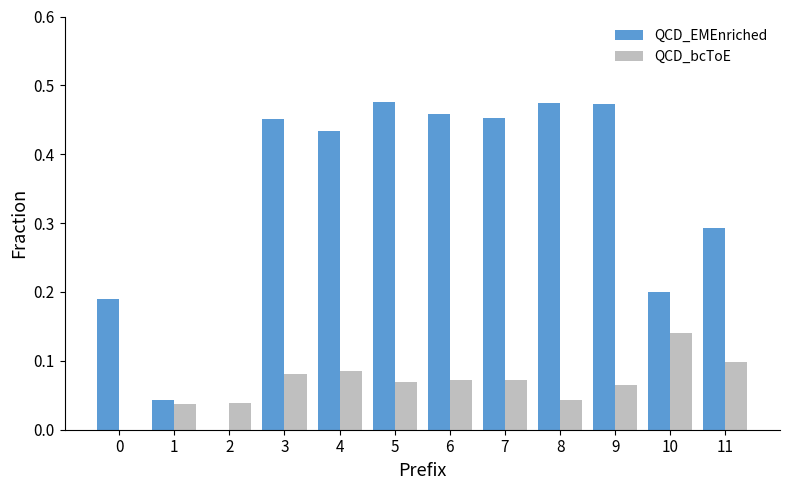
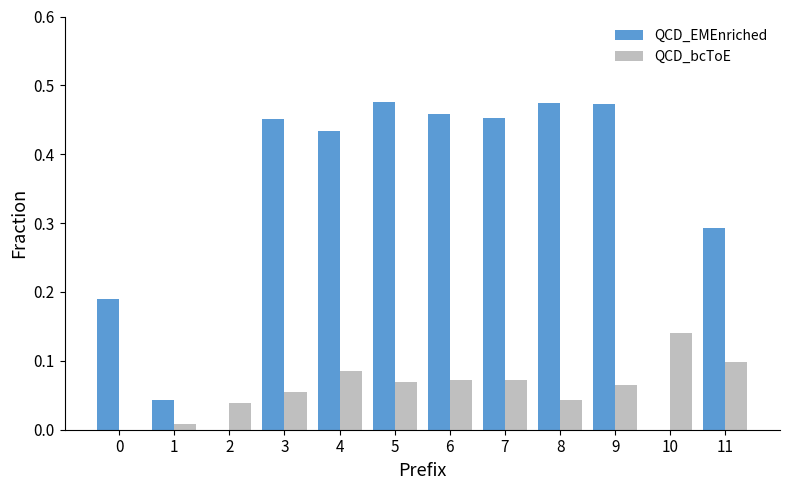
  {
    "QCD_EMEnriched": {
      "0": 0.19,
      "1": 0.04,
      "2": 0.0,
      "3": 0.45,
      "4": 0.43,
      "5": 0.48,
      "6": 0.46,
      "7": 0.45,
      "8": 0.47,
      "9": 0.47,
-     "10": 0.2,
+     "10": 0.0,
      "11": 0.29
    },
    "QCD_bcToE": {
      "0": 0.00,
-     "1": 0.04,
+     "1": 0.01,
      "2": 0.04,
-     "3": 0.08,
+     "3": 0.06,
      "4": 0.09,
      "5": 0.07,
      "6": 0.07,
      "7": 0.07,
      "8": 0.04,
      "9": 0.06,
      "10": 0.14,
      "11": 0.10
    }
  }
